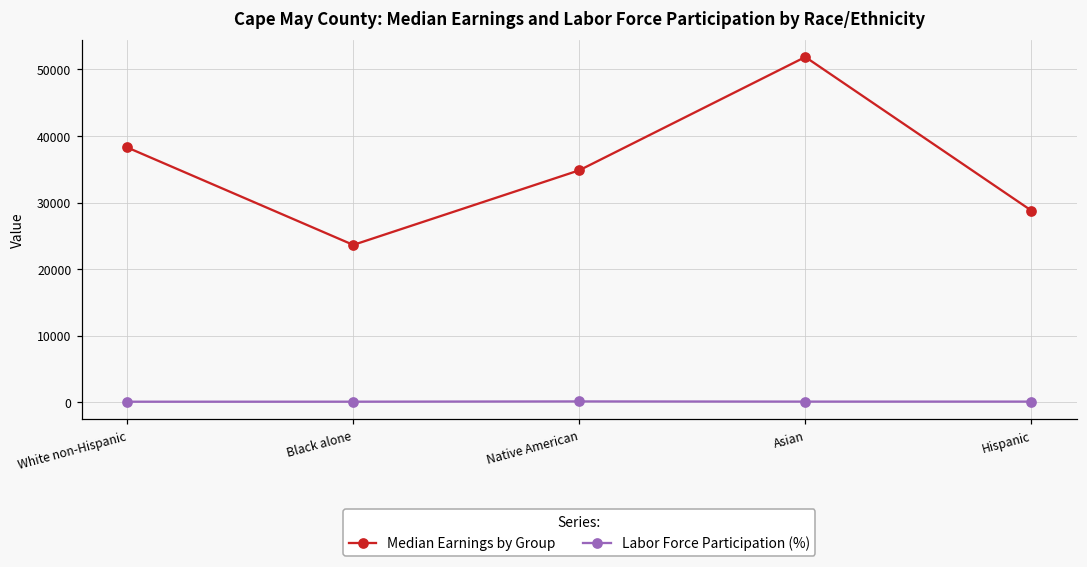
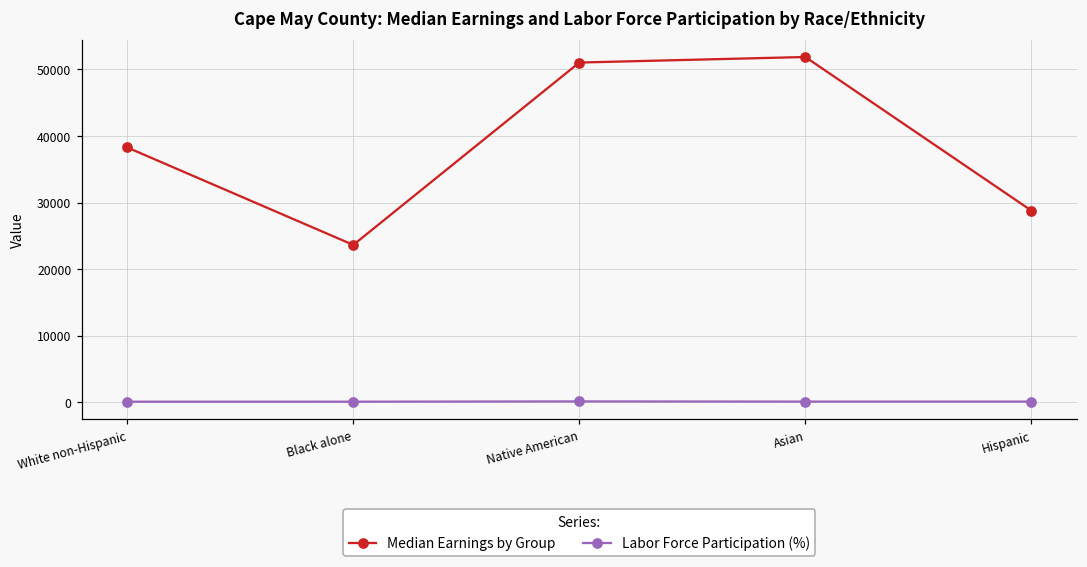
  {
    "Median Earnings by Group": {
      "White non-Hispanic": 38000,
      "Black alone": 24000,
-     "Native American": 35000,
+     "Native American": 51000,
      "Asian": 52000,
      "Hispanic": 29000
    },
    "Labor Force Participation (%)": {
      "White non-Hispanic": 0,
      "Black alone": 0,
      "Native American": 0,
      "Asian": 0,
      "Hispanic": 0
    }
  }
